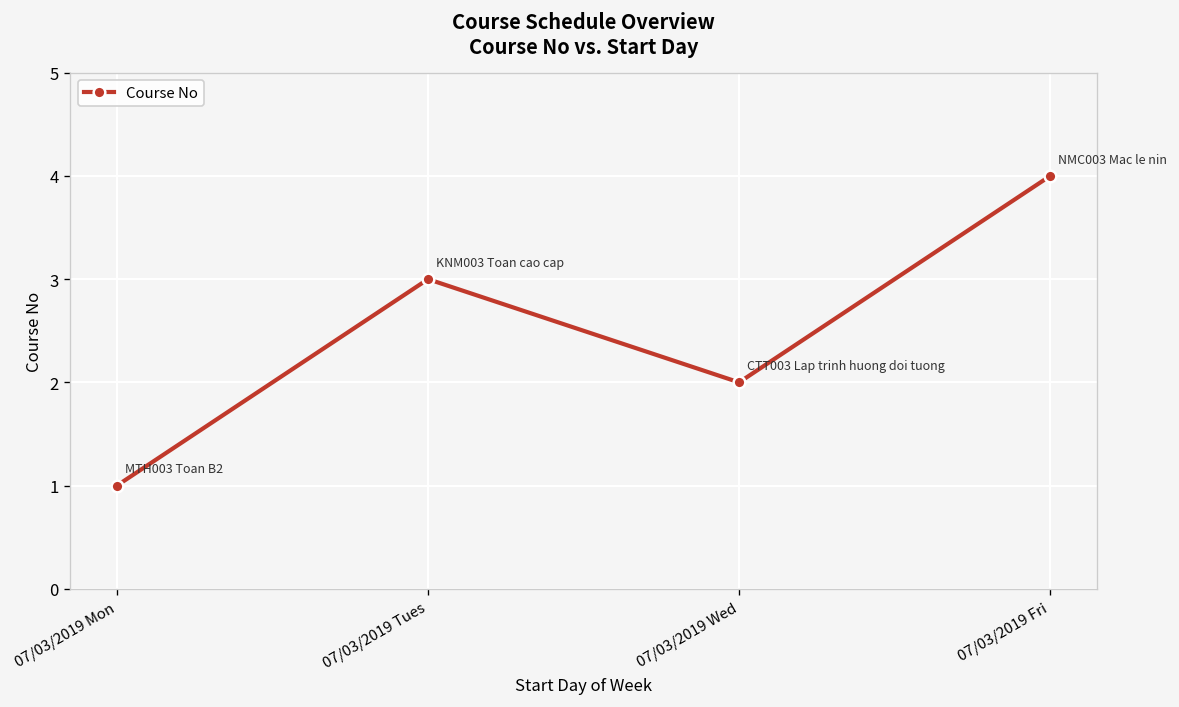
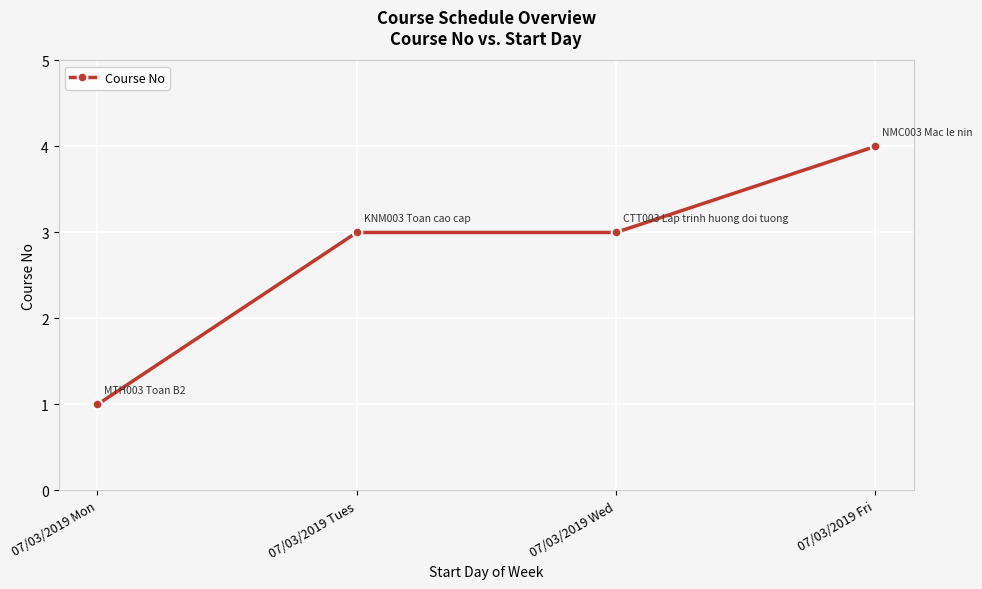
  {
    "07/03/2019 Mon": 1,
    "07/03/2019 Tues": 3,
-   "07/03/2019 Wed": 2,
+   "07/03/2019 Wed": 3,
    "07/03/2019 Fri": 4
  }
